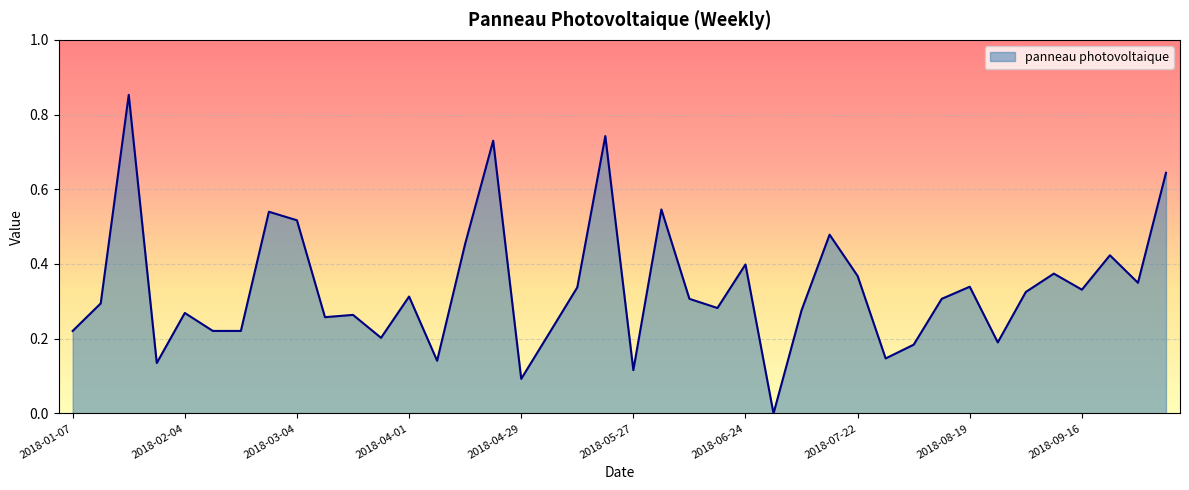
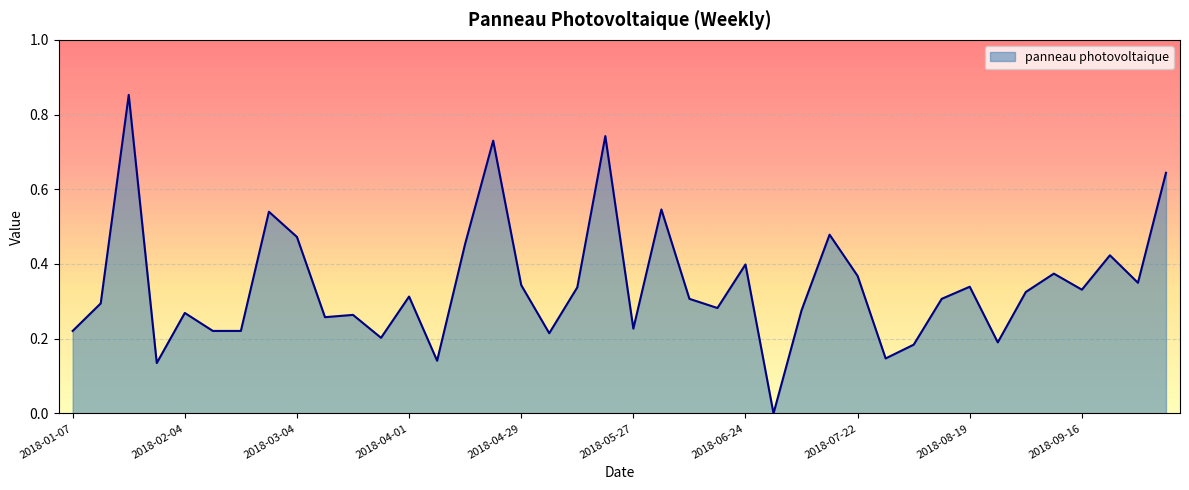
  {
    "2018-01-07": 0.22,
    "2018-02-04": 0.27,
-   "2018-03-04": 0.52,
+   "2018-03-04": 0.47,
    "2018-04-01": 0.31,
-   "2018-04-29": 0.09,
-   "2018-05-27": 0.12,
+   "2018-04-29": 0.34,
+   "2018-05-27": 0.23,
    "2018-06-24": 0.40,
    "2018-07-22": 0.37,
    "2018-08-19": 0.34,
    "2018-09-16": 0.33
  }
